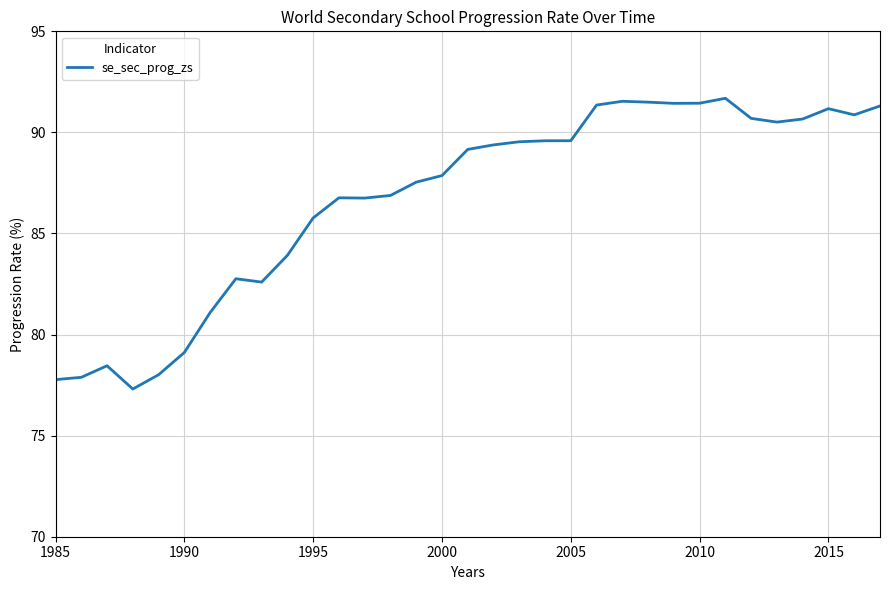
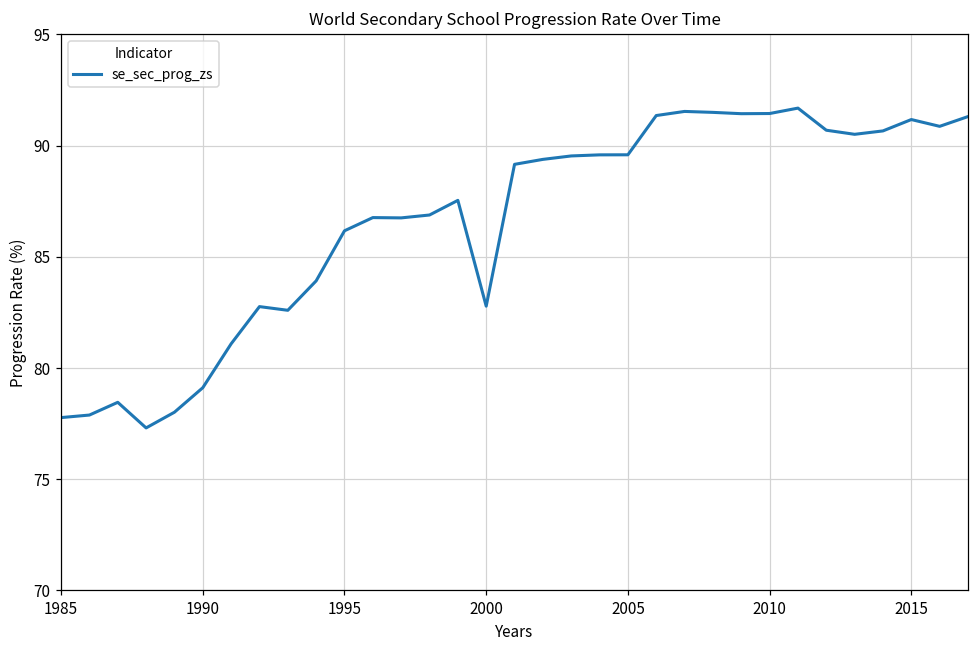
  {
    "1985": 77.8,
    "1990": 79.1,
-   "1995": 85.8,
-   "2000": 87.9,
+   "1995": 86.2,
+   "2000": 82.8,
    "2005": 89.6,
    "2010": 91.4,
    "2015": 91.2
  }
